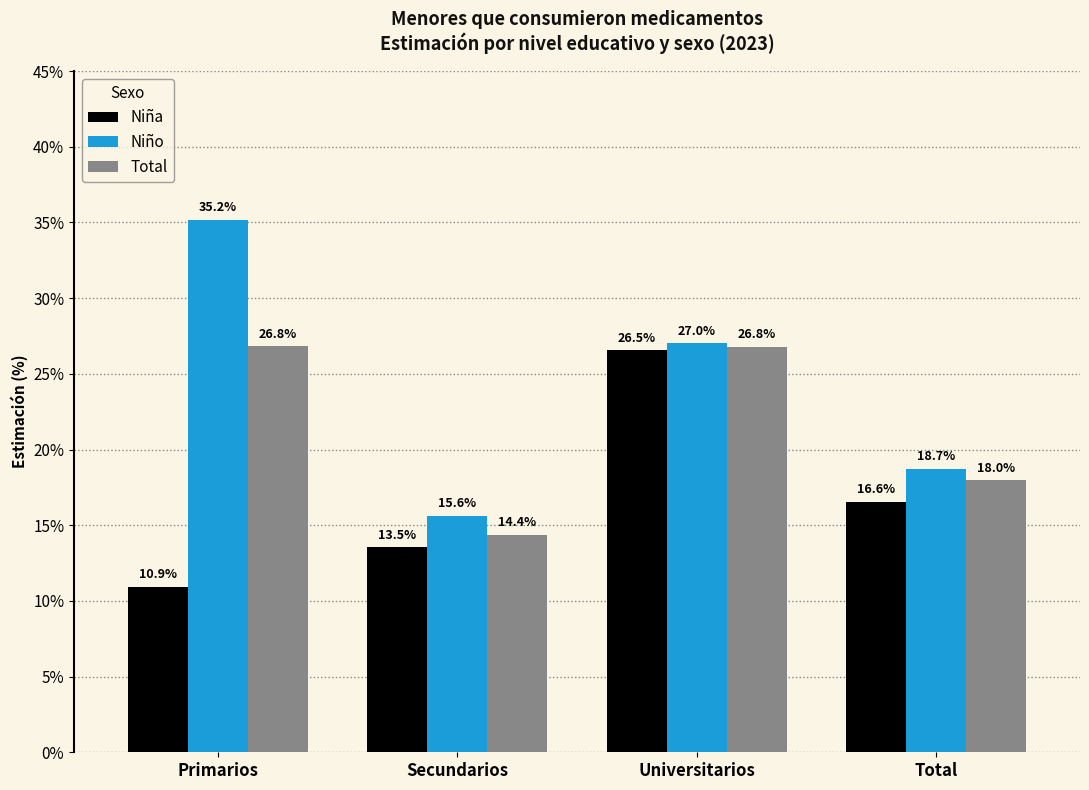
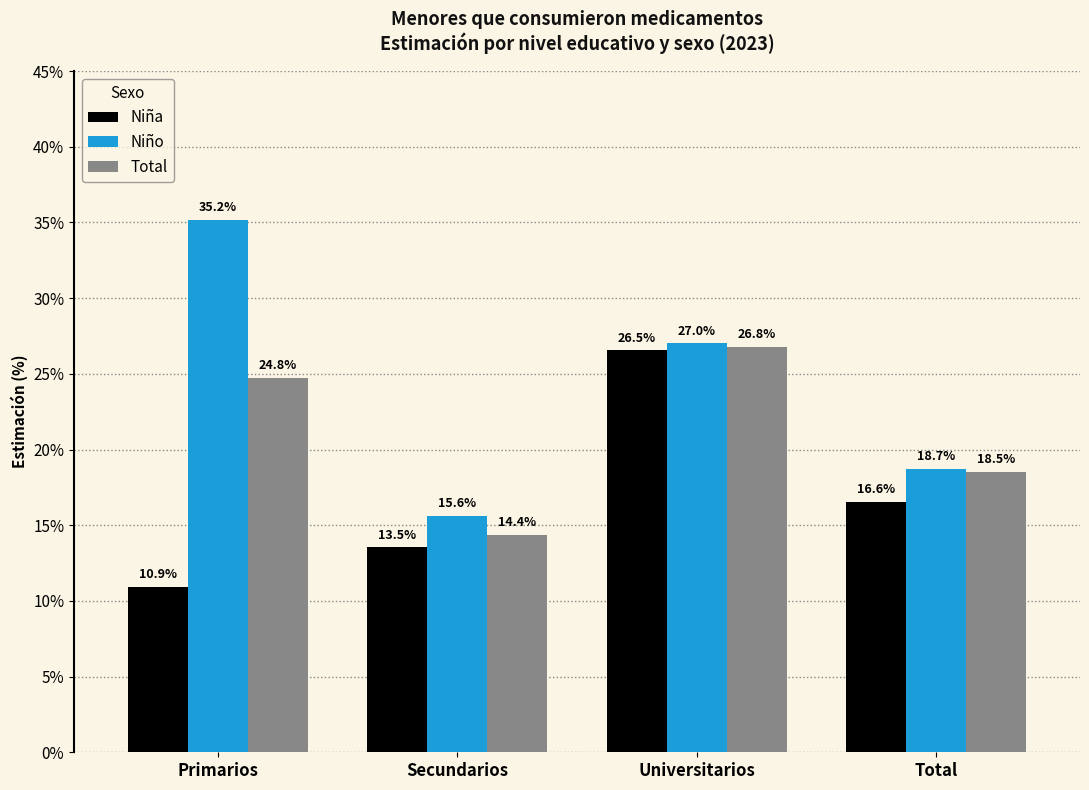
  {
    "Niña": {
      "Primarios": "10.9%",
      "Secundarios": "13.5%",
      "Universitarios": "26.5%",
      "Total": "16.6%"
    },
    "Niño": {
      "Primarios": "35.2%",
      "Secundarios": "15.6%",
      "Universitarios": "27.0%",
      "Total": "18.7%"
    },
    "Total": {
-     "Primarios": "26.8%",
+     "Primarios": "24.8%",
      "Secundarios": "14.4%",
      "Universitarios": "26.8%",
-     "Total": "18.0%"
+     "Total": "18.5%"
    }
  }
